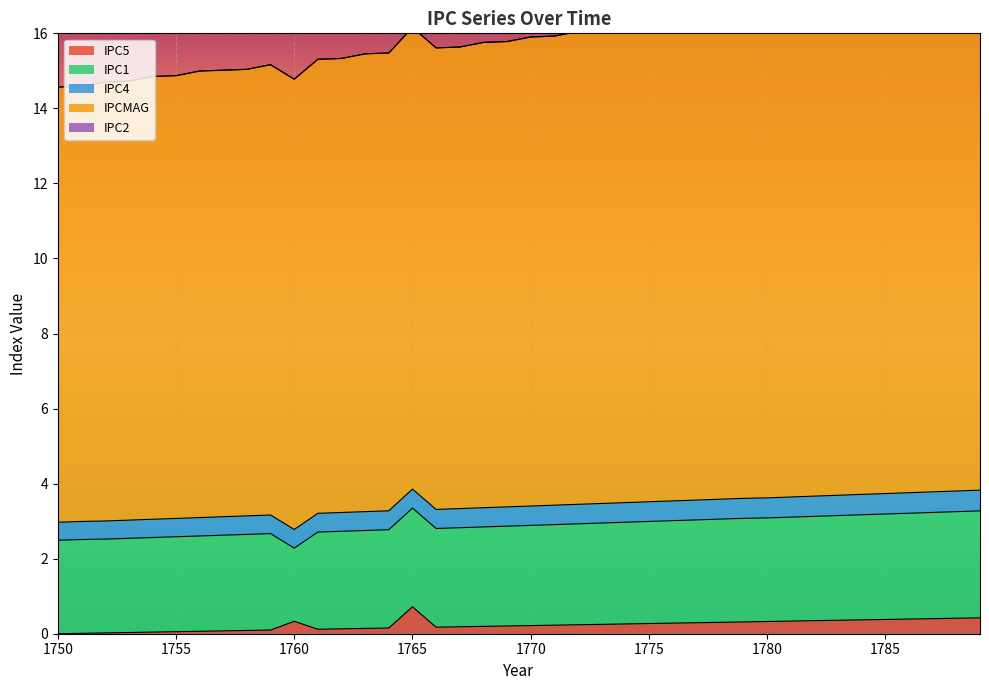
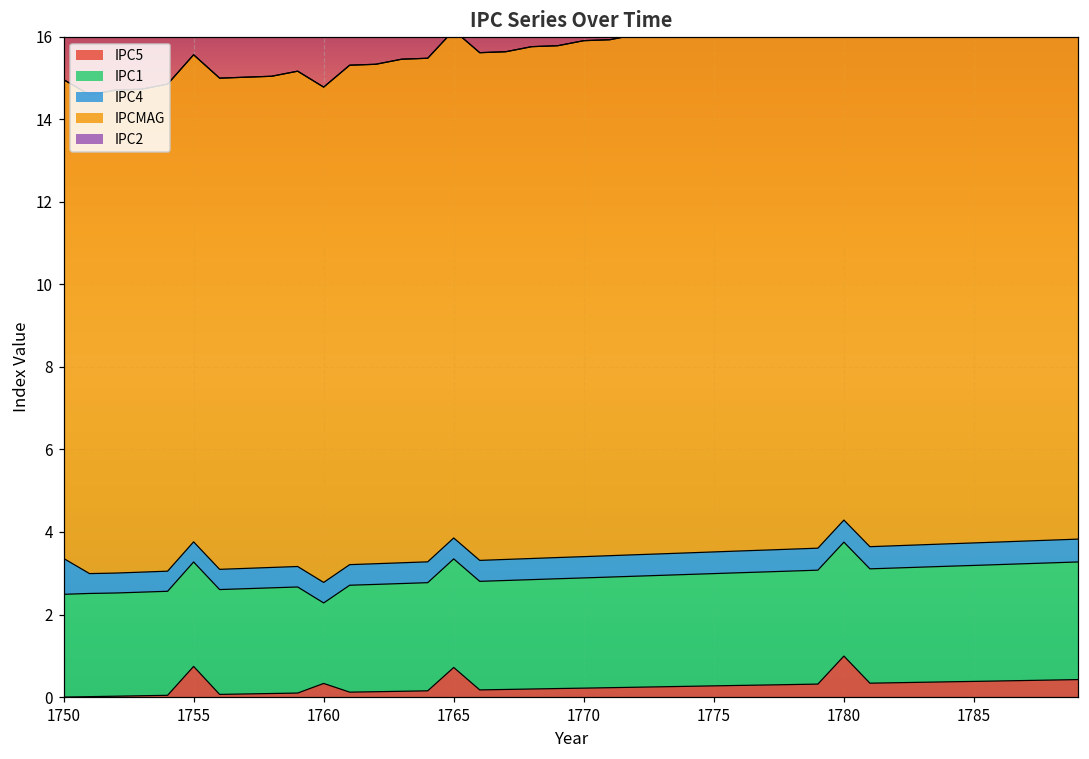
  {
    "IPC5": {
      "1750": 0.0,
-     "1755": 0.1,
+     "1755": 0.7,
      "1760": 0.3,
      "1765": 0.7,
      "1770": 0.2,
      "1775": 0.3,
-     "1780": 0.3,
+     "1780": 1.0,
      "1785": 0.4
    },
    "IPC1": {
      "1750": 2.5,
      "1755": 2.5,
      "1760": 2.0,
      "1765": 2.6,
      "1770": 2.7,
      "1775": 2.7,
      "1780": 2.8,
      "1785": 2.8
    },
    "IPC4": {
-     "1750": 0.5,
+     "1750": 0.9,
      "1755": 0.5,
      "1760": 0.5,
      "1765": 0.5,
      "1770": 0.5,
      "1775": 0.5,
      "1780": 0.5,
      "1785": 0.5
    }
  }
